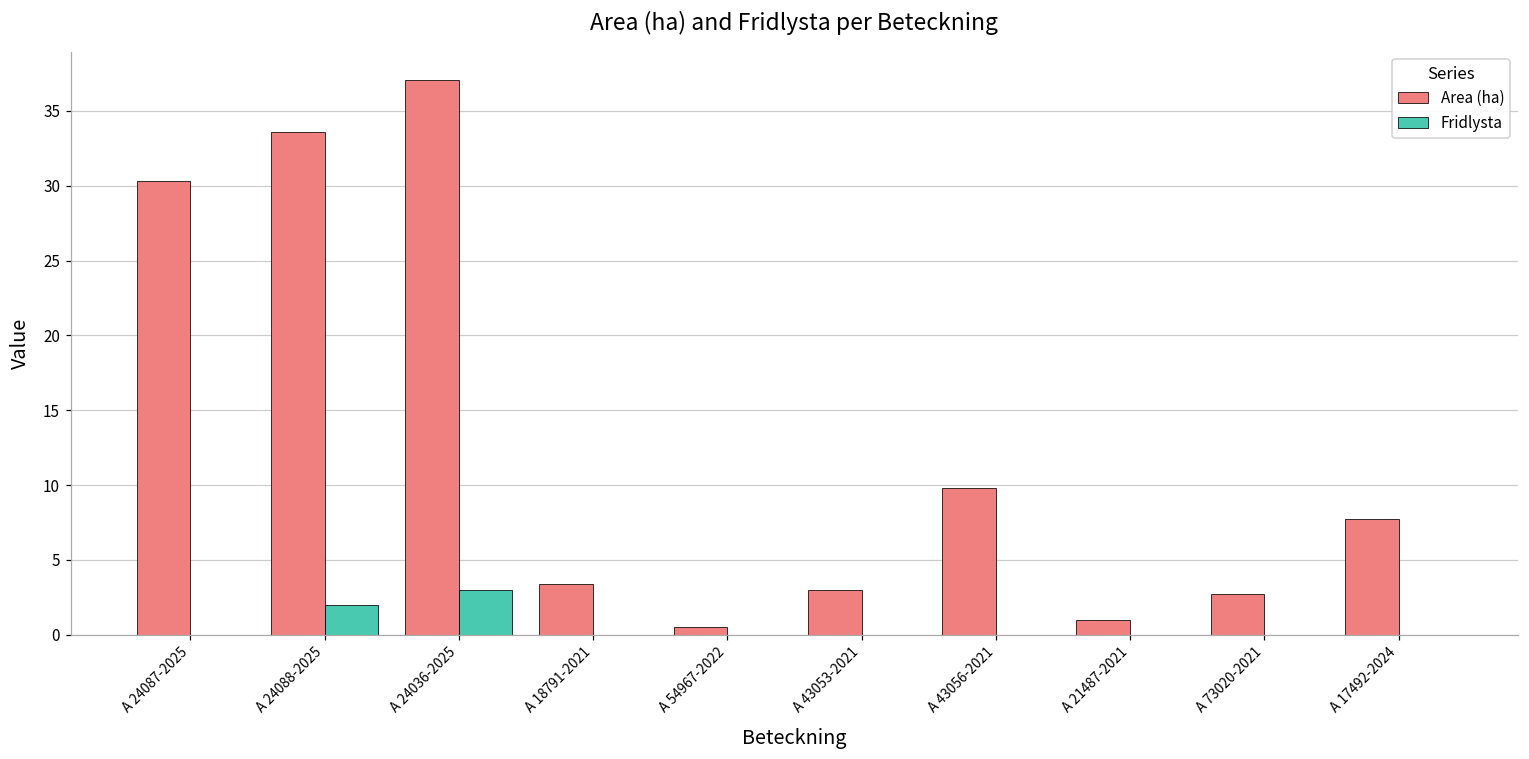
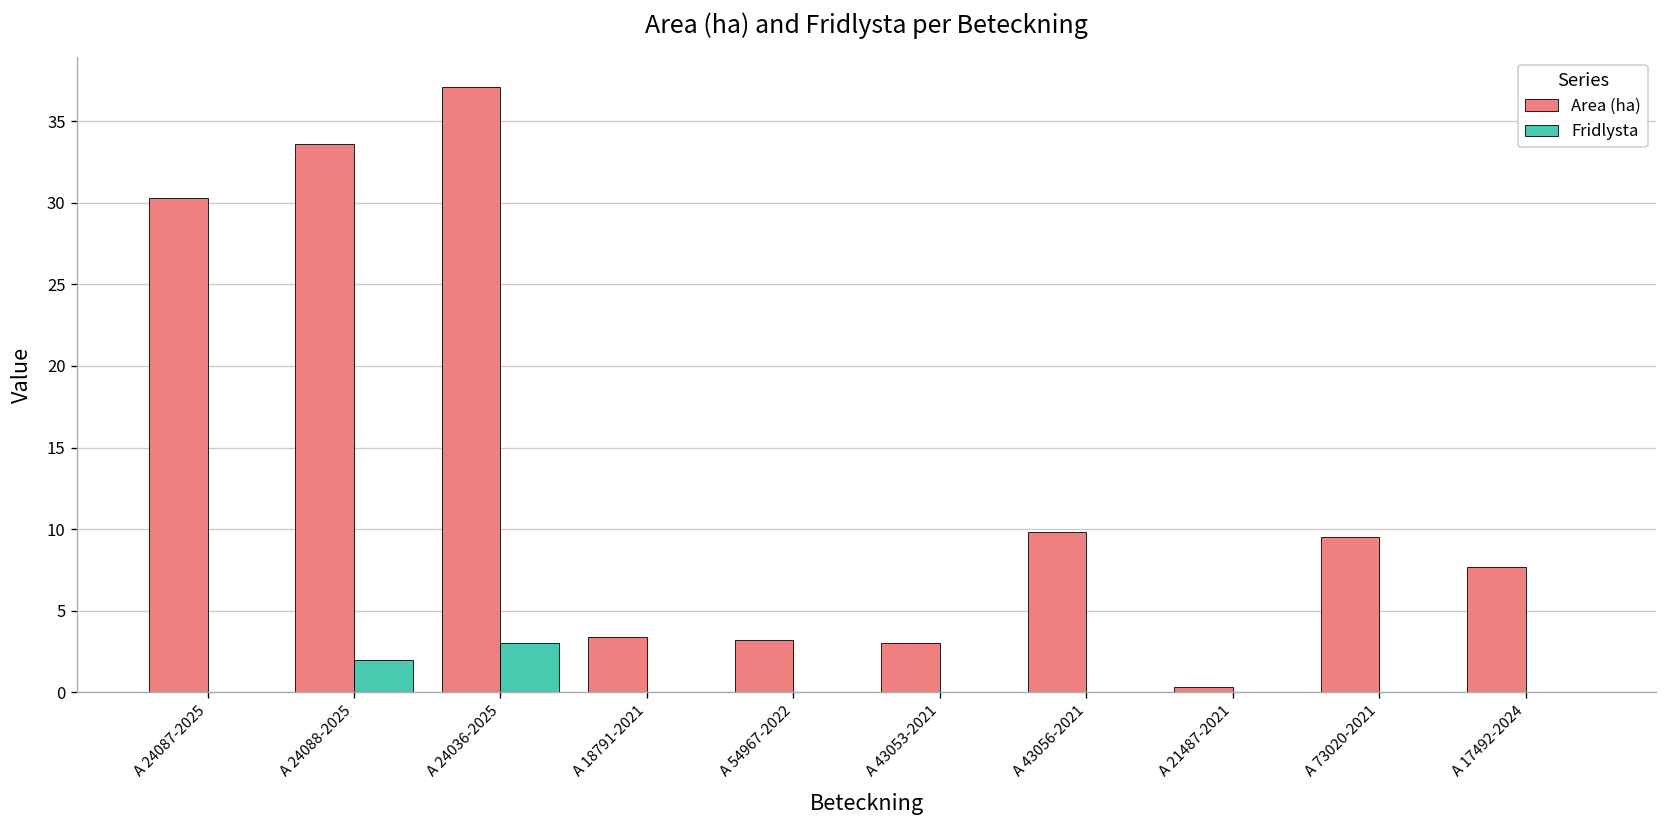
  {
    "Area (ha)": {
      "A 24087-2025": 30.3,
      "A 24088-2025": 33.6,
      "A 24036-2025": 37.1,
      "A 18791-2021": 3.4,
-     "A 54967-2022": 0.5,
+     "A 54967-2022": 3.2,
      "A 43053-2021": 3.0,
      "A 43056-2021": 9.8,
-     "A 21487-2021": 1.0,
-     "A 73020-2021": 2.7,
+     "A 21487-2021": 0.3,
+     "A 73020-2021": 9.5,
      "A 17492-2024": 7.7
    },
    "Fridlysta": {
      "A 24087-2025": 0.0,
      "A 24088-2025": 2.0,
      "A 24036-2025": 3.0,
      "A 18791-2021": 0.0,
      "A 54967-2022": 0.0,
      "A 43053-2021": 0.0,
      "A 43056-2021": 0.0,
      "A 21487-2021": 0.0,
      "A 73020-2021": 0.0,
      "A 17492-2024": 0.0
    }
  }
